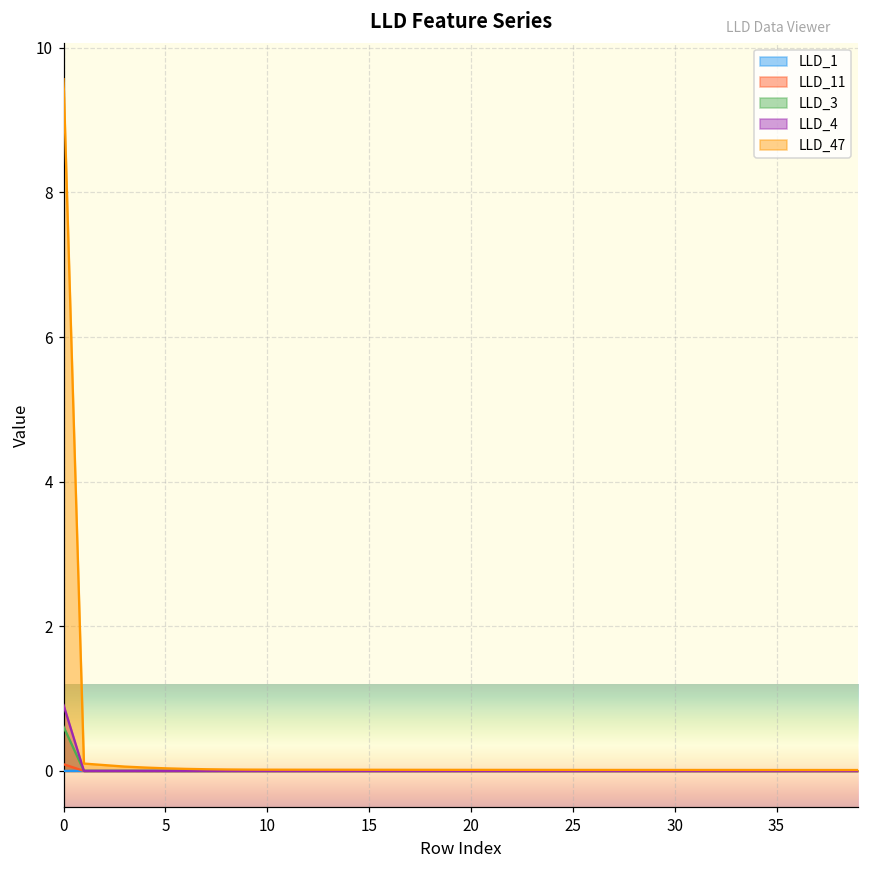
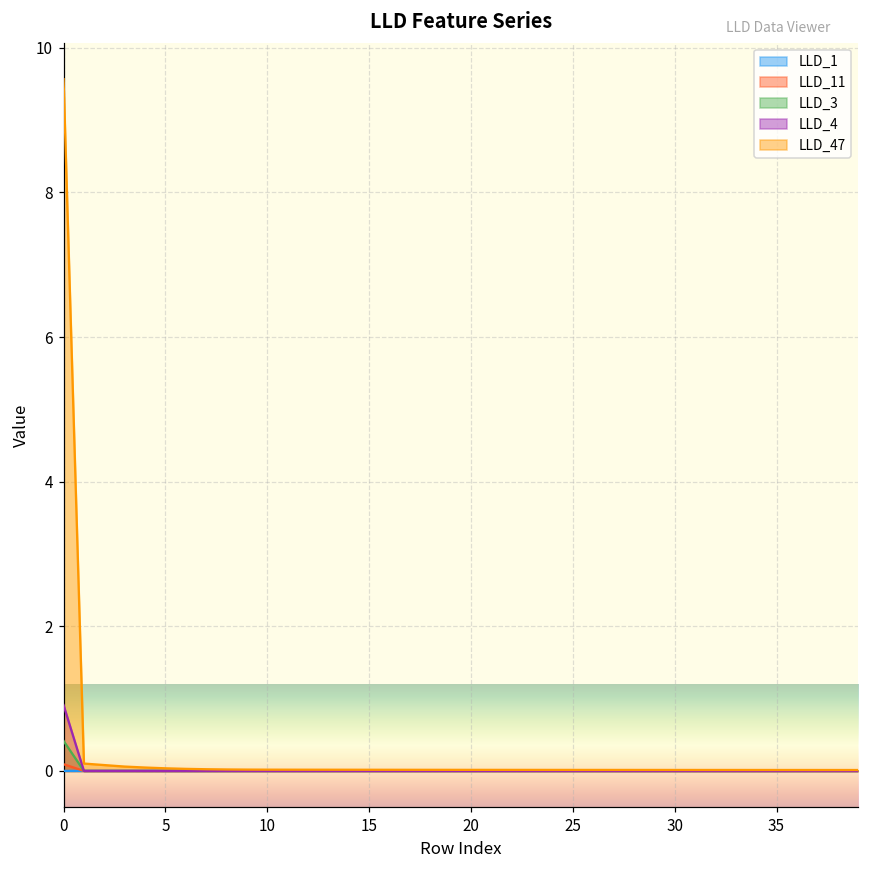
  {
    "LLD_1": {
      "0": 0.0
    },
    "LLD_3": {
-     "0": 0.6
+     "0": 0.4
    },
    "LLD_4": {
      "0": 0.9
    }
  }
